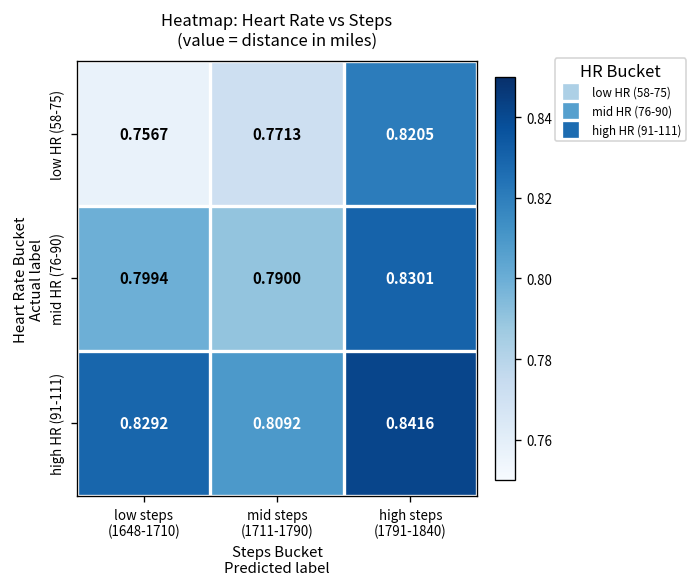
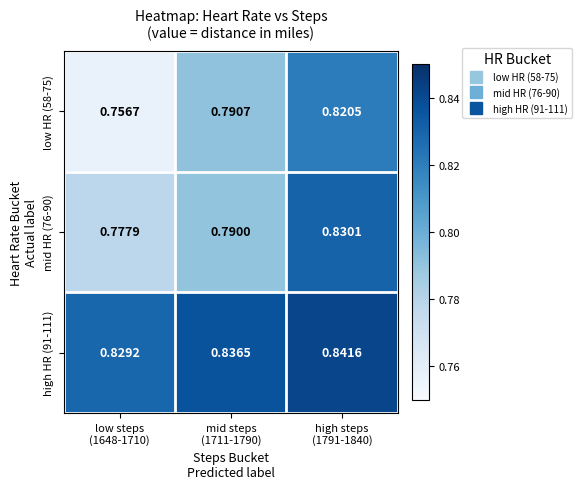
  {
    "low HR (58-75)": {
      "low steps (1648-1710)": 0.7567,
-     "mid steps (1711-1790)": 0.7713,
+     "mid steps (1711-1790)": 0.7907,
      "high steps (1791-1840)": 0.8205
    },
    "mid HR (76-90)": {
-     "low steps (1648-1710)": 0.7994,
+     "low steps (1648-1710)": 0.7779,
      "mid steps (1711-1790)": 0.7900,
      "high steps (1791-1840)": 0.8301
    },
    "high HR (91-111)": {
      "low steps (1648-1710)": 0.8292,
-     "mid steps (1711-1790)": 0.8092,
+     "mid steps (1711-1790)": 0.8365,
      "high steps (1791-1840)": 0.8416
    }
  }
